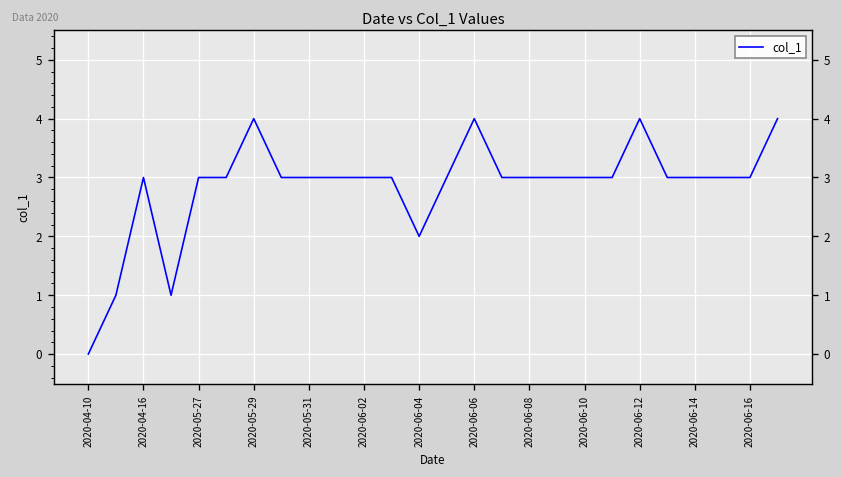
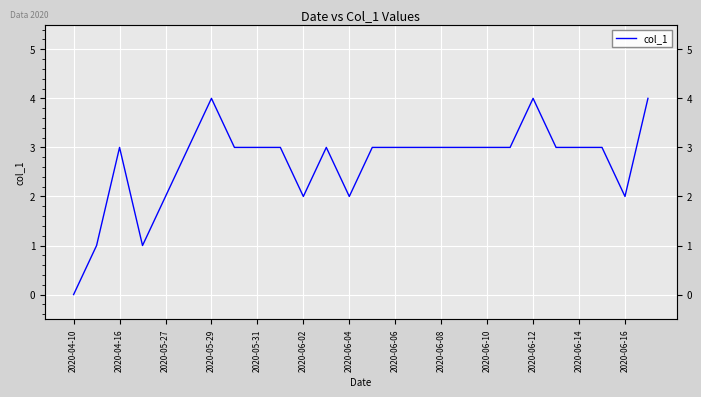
  {
    "2020-04-10": 0,
    "2020-04-16": 3,
-   "2020-05-27": 3,
+   "2020-05-27": 2,
    "2020-05-29": 4,
    "2020-05-31": 3,
-   "2020-06-02": 3,
+   "2020-06-02": 2,
    "2020-06-04": 2,
-   "2020-06-06": 4,
+   "2020-06-06": 3,
    "2020-06-08": 3,
    "2020-06-10": 3,
    "2020-06-12": 4,
    "2020-06-14": 3,
-   "2020-06-16": 3
+   "2020-06-16": 2
  }
